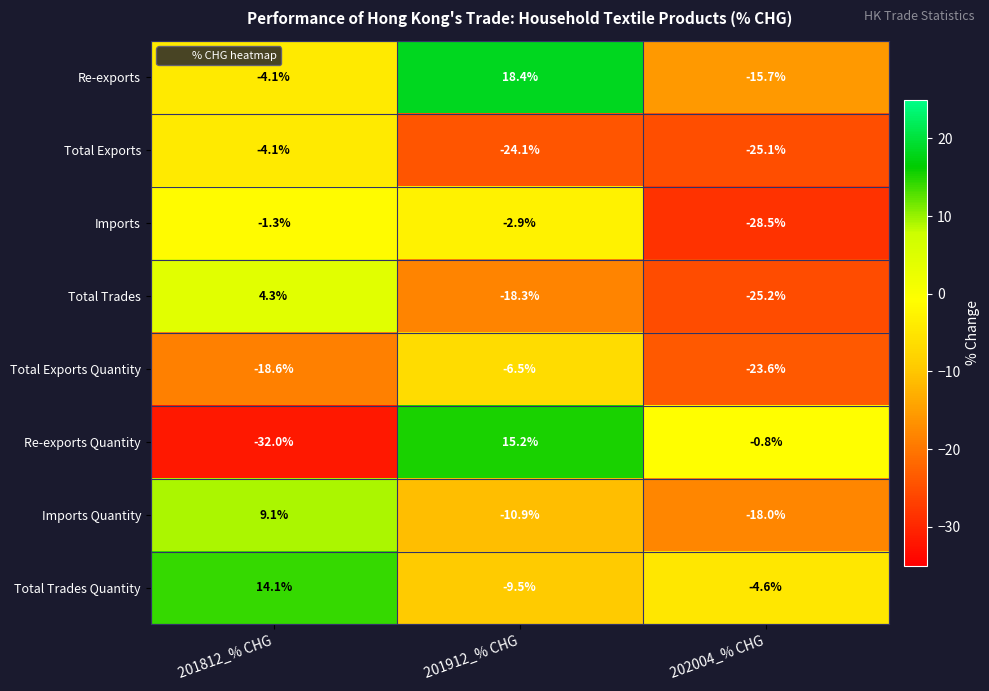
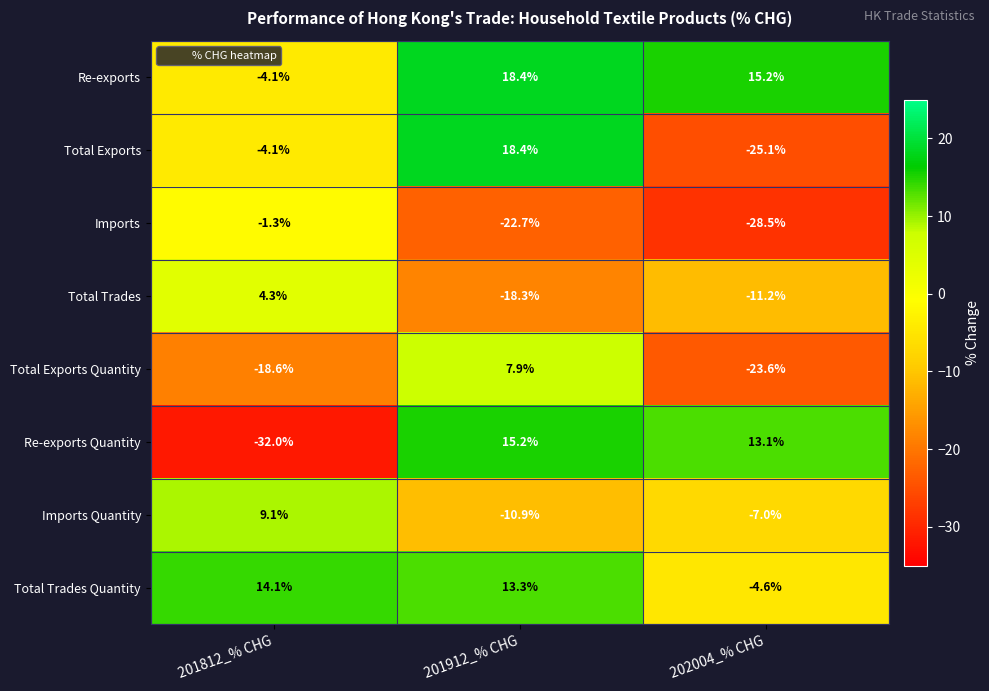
  {
    "Re-exports": {
      "201812_% CHG": "-4.1%",
      "201912_% CHG": "18.4%",
-     "202004_% CHG": "-15.7%"
+     "202004_% CHG": "15.2%"
    },
    "Total Exports": {
      "201812_% CHG": "-4.1%",
-     "201912_% CHG": "-24.1%",
+     "201912_% CHG": "18.4%",
      "202004_% CHG": "-25.1%"
    },
    "Imports": {
      "201812_% CHG": "-1.3%",
-     "201912_% CHG": "-2.9%",
+     "201912_% CHG": "-22.7%",
      "202004_% CHG": "-28.5%"
    },
    "Total Trades": {
      "201812_% CHG": "4.3%",
      "201912_% CHG": "-18.3%",
-     "202004_% CHG": "-25.2%"
+     "202004_% CHG": "-11.2%"
    },
    "Total Exports Quantity": {
      "201812_% CHG": "-18.6%",
-     "201912_% CHG": "-6.5%",
+     "201912_% CHG": "7.9%",
      "202004_% CHG": "-23.6%"
    },
    "Re-exports Quantity": {
      "201812_% CHG": "-32.0%",
      "201912_% CHG": "15.2%",
-     "202004_% CHG": "-0.8%"
+     "202004_% CHG": "13.1%"
    },
    "Imports Quantity": {
      "201812_% CHG": "9.1%",
      "201912_% CHG": "-10.9%",
-     "202004_% CHG": "-18.0%"
+     "202004_% CHG": "-7.0%"
    },
    "Total Trades Quantity": {
      "201812_% CHG": "14.1%",
-     "201912_% CHG": "-9.5%",
+     "201912_% CHG": "13.3%",
      "202004_% CHG": "-4.6%"
    }
  }
